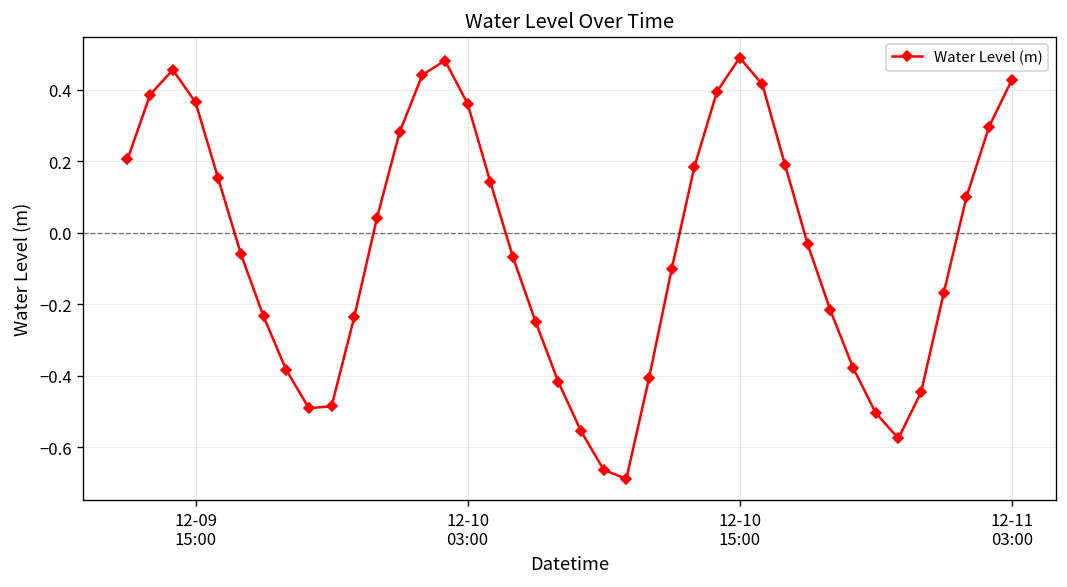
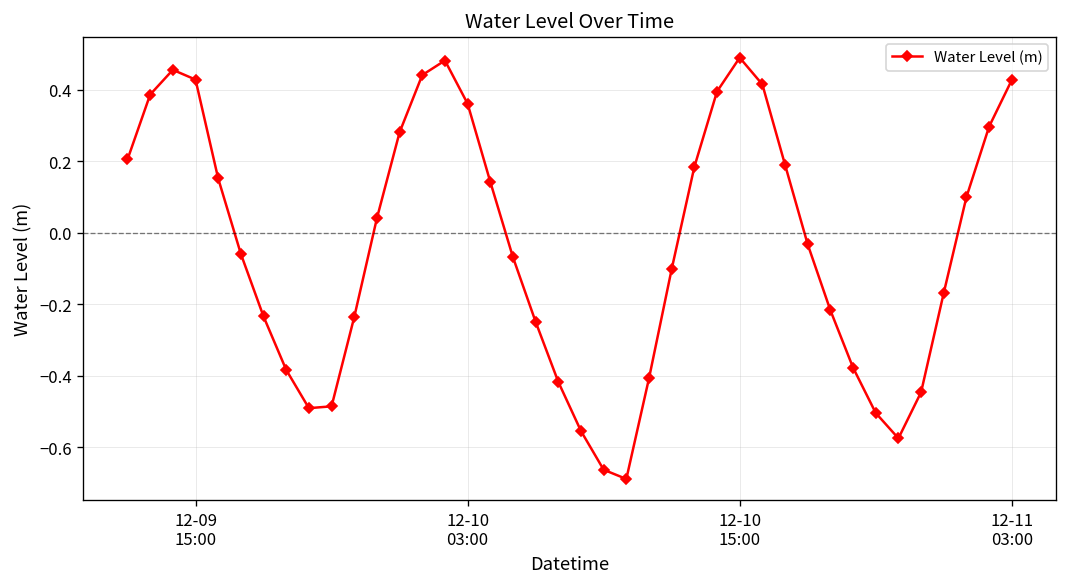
  {
-   "12-09 15:00": 0.36,
+   "12-09 15:00": 0.43,
    "12-10 03:00": 0.36,
    "12-10 15:00": 0.49,
    "12-11 03:00": 0.43
  }
